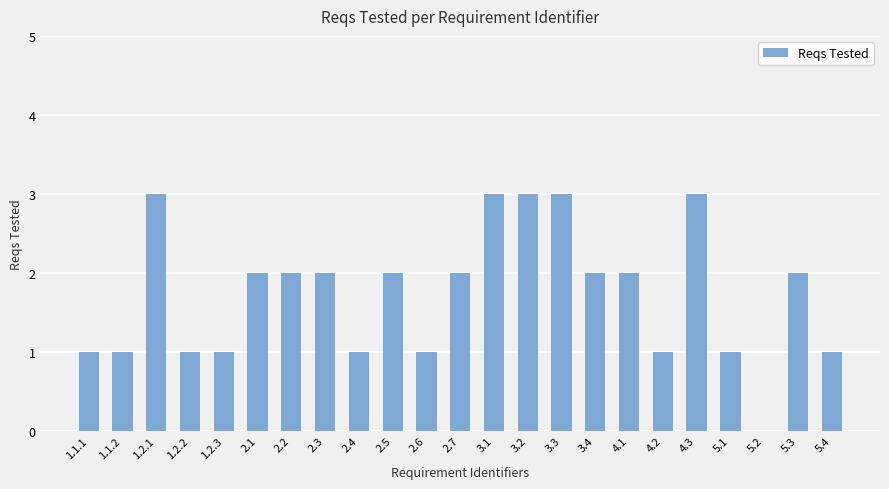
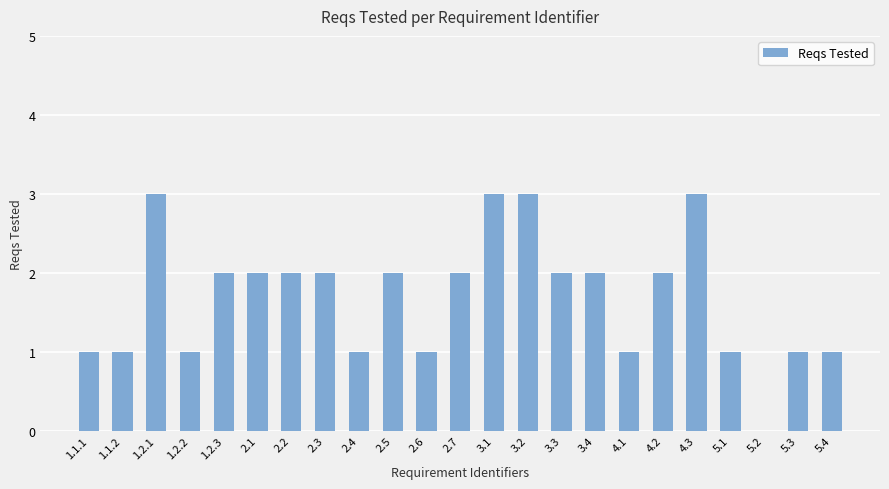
  {
    "1.1.1": 1,
    "1.1.2": 1,
    "1.2.1": 3,
    "1.2.2": 1,
-   "1.2.3": 1,
+   "1.2.3": 2,
    "2.1": 2,
    "2.2": 2,
    "2.3": 2,
    "2.4": 1,
    "2.5": 2,
    "2.6": 1,
    "2.7": 2,
    "3.1": 3,
    "3.2": 3,
-   "3.3": 3,
+   "3.3": 2,
    "3.4": 2,
-   "4.1": 2,
-   "4.2": 1,
+   "4.1": 1,
+   "4.2": 2,
    "4.3": 3,
    "5.1": 1,
    "5.2": 0,
-   "5.3": 2,
+   "5.3": 1,
    "5.4": 1
  }
